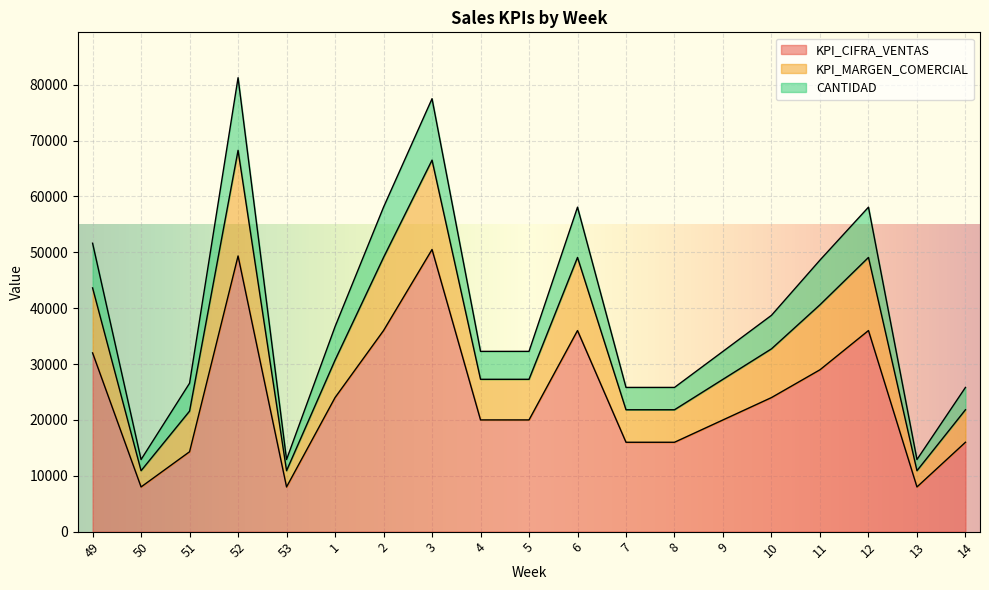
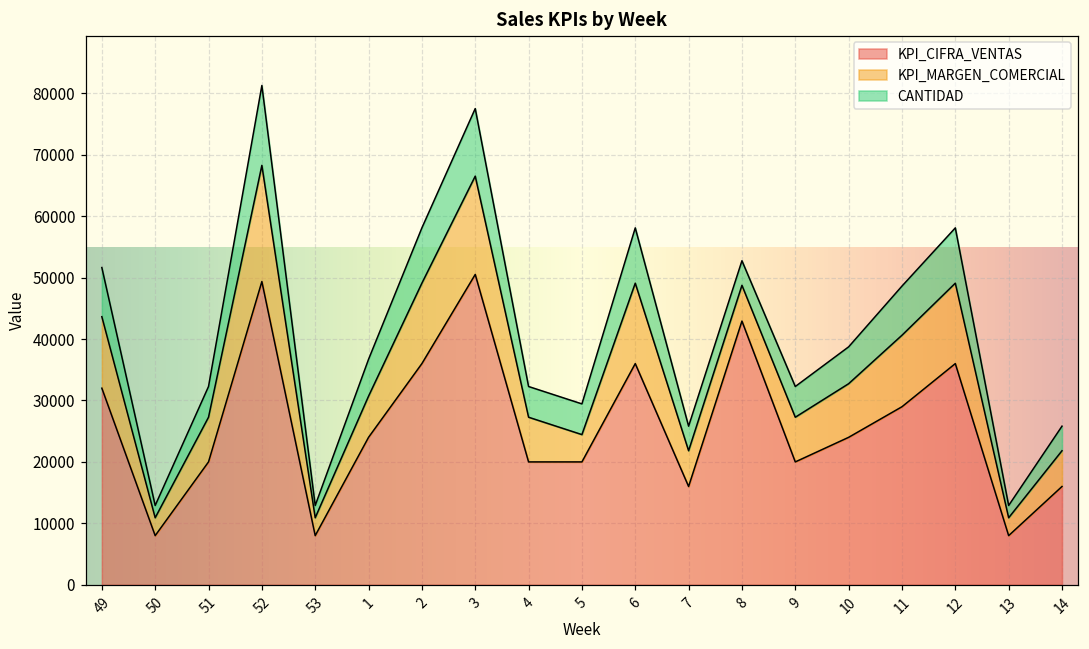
  {
    "KPI_CIFRA_VENTAS": {
      "49": 32000,
      "50": 8000,
-     "51": 14000,
+     "51": 20000,
      "52": 49000,
      "53": 8000,
      "1": 24000,
      "2": 36000,
      "3": 51000,
      "4": 20000,
      "5": 20000,
      "6": 36000,
      "7": 16000,
-     "8": 16000,
+     "8": 43000,
      "9": 20000,
      "10": 24000,
      "11": 29000,
      "12": 36000,
      "13": 8000,
      "14": 16000
    },
    "KPI_MARGEN_COMERCIAL": {
      "49": 12000,
      "50": 3000,
      "51": 7000,
      "52": 19000,
      "53": 3000,
      "1": 7000,
      "2": 13000,
      "3": 16000,
      "4": 7000,
-     "5": 7000,
+     "5": 4000,
      "6": 13000,
      "7": 6000,
      "8": 6000,
      "9": 7000,
      "10": 9000,
      "11": 12000,
      "12": 13000,
      "13": 3000,
      "14": 6000
    },
    "CANTIDAD": {
      "49": 8000,
      "50": 2000,
      "51": 5000,
      "52": 13000,
      "53": 2000,
      "1": 6000,
      "2": 9000,
      "3": 11000,
      "4": 5000,
      "5": 5000,
      "6": 9000,
      "7": 4000,
      "8": 4000,
      "9": 5000,
      "10": 6000,
      "11": 8000,
      "12": 9000,
      "13": 2000,
      "14": 4000
    }
  }
